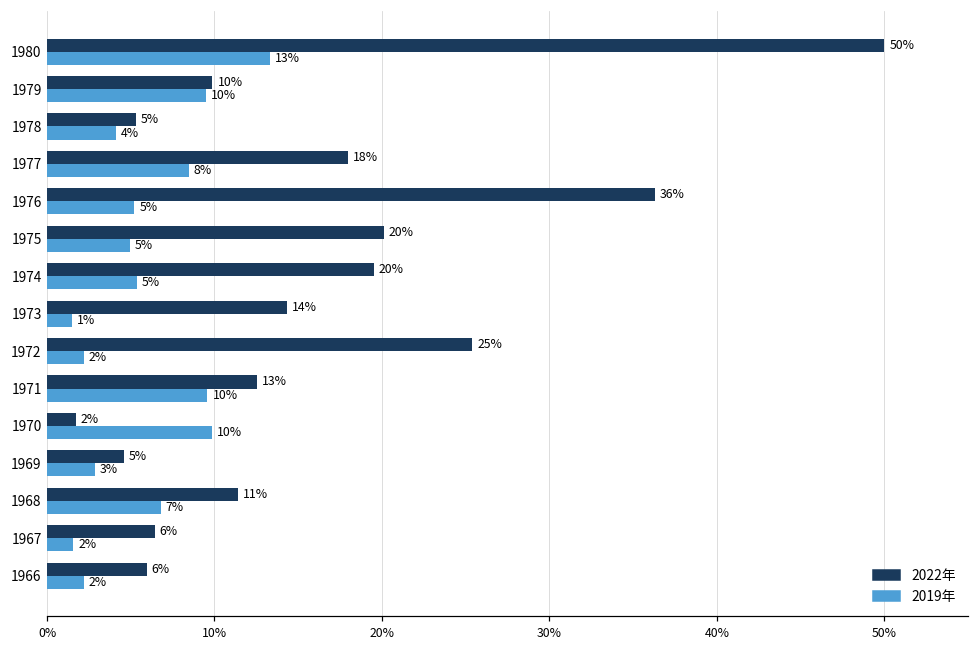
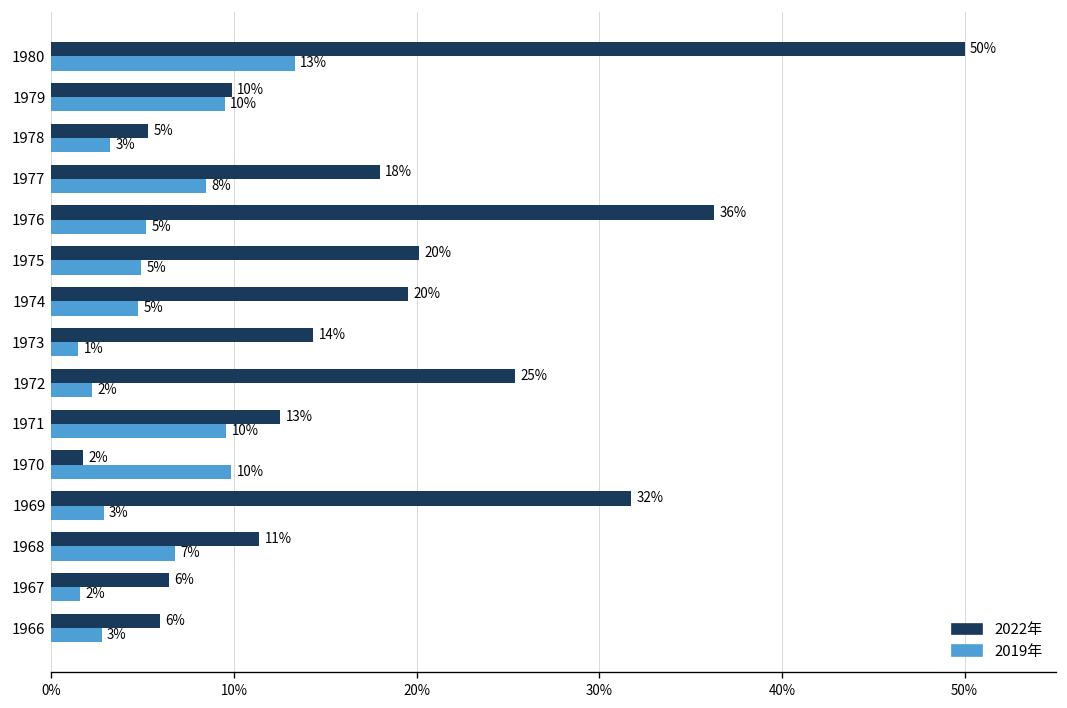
  {
    "2022年": {
      "1980": "50%",
      "1979": "10%",
      "1978": "5%",
      "1977": "18%",
      "1976": "36%",
      "1975": "20%",
      "1974": "20%",
      "1973": "14%",
      "1972": "25%",
      "1971": "13%",
      "1970": "2%",
-     "1969": "5%",
+     "1969": "32%",
      "1968": "11%",
      "1967": "6%",
      "1966": "6%"
    },
    "2019年": {
      "1980": "13%",
      "1979": "10%",
-     "1978": "4%",
+     "1978": "3%",
      "1977": "8%",
      "1976": "5%",
      "1975": "5%",
-     "1974": "5.4%",
+     "1974": "4.7%",
      "1973": "1%",
      "1972": "2%",
      "1971": "10%",
      "1970": "10%",
      "1969": "3%",
      "1968": "7%",
      "1967": "2%",
-     "1966": "2%"
+     "1966": "3%"
    }
  }
